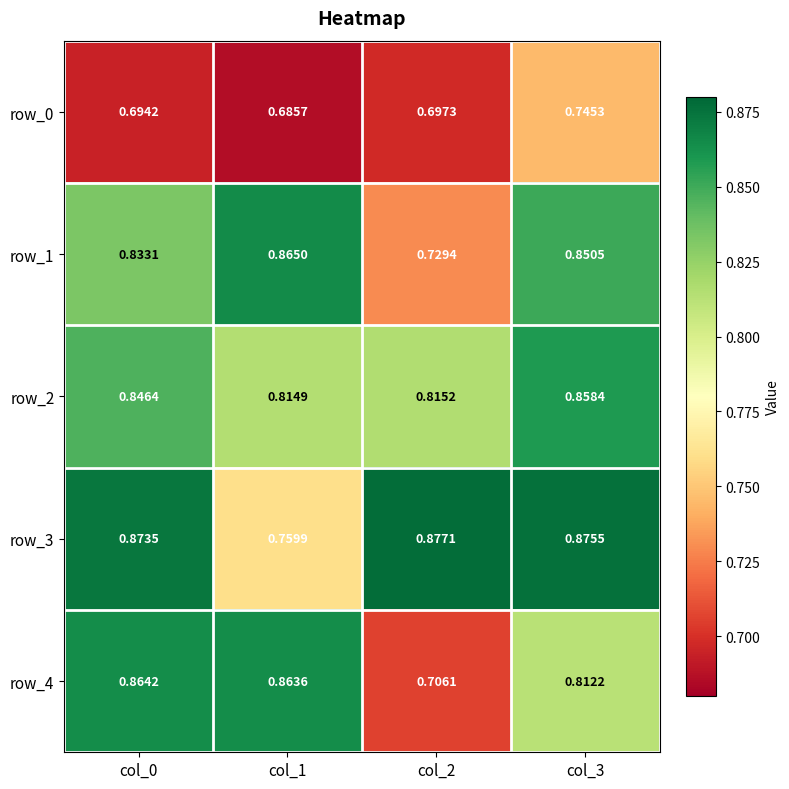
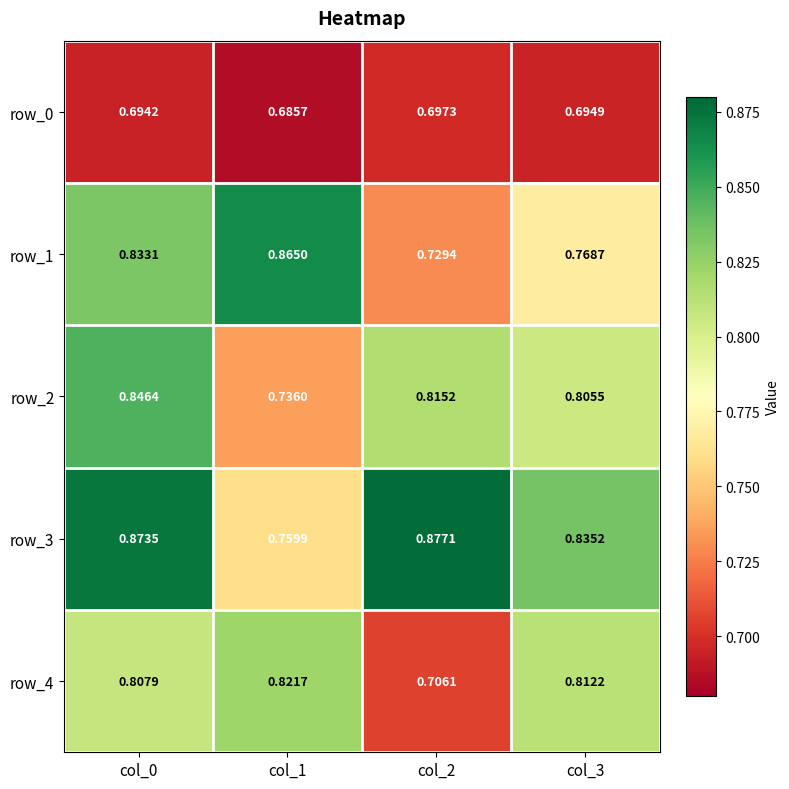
  {
    "row_0": {
      "col_0": 0.6942,
      "col_1": 0.6857,
      "col_2": 0.6973,
-     "col_3": 0.7453
+     "col_3": 0.6949
    },
    "row_1": {
      "col_0": 0.8331,
      "col_1": 0.8650,
      "col_2": 0.7294,
-     "col_3": 0.8505
+     "col_3": 0.7687
    },
    "row_2": {
      "col_0": 0.8464,
-     "col_1": 0.8149,
+     "col_1": 0.7360,
      "col_2": 0.8152,
-     "col_3": 0.8584
+     "col_3": 0.8055
    },
    "row_3": {
      "col_0": 0.8735,
      "col_1": 0.7599,
      "col_2": 0.8771,
-     "col_3": 0.8755
+     "col_3": 0.8352
    },
    "row_4": {
-     "col_0": 0.8642,
-     "col_1": 0.8636,
+     "col_0": 0.8079,
+     "col_1": 0.8217,
      "col_2": 0.7061,
      "col_3": 0.8122
    }
  }
